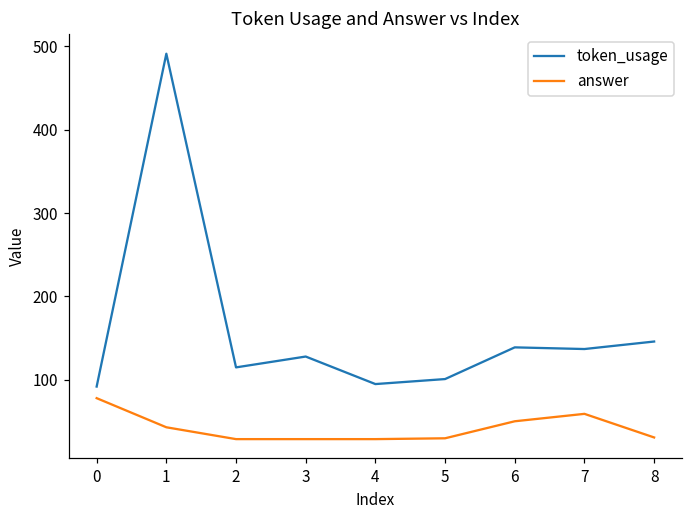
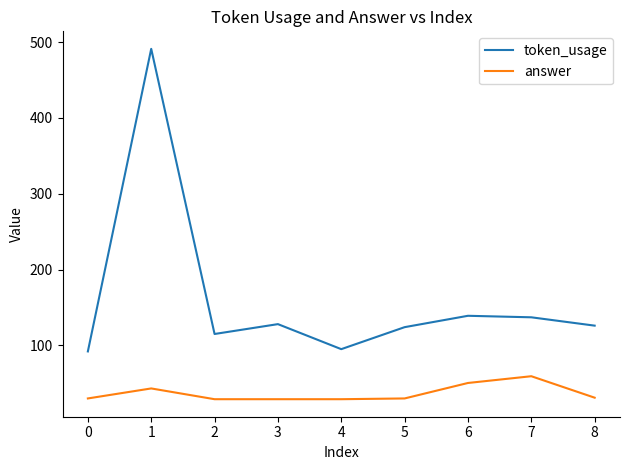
  {
    "token_usage": {
      "0": 90,
      "1": 490,
      "2": 120,
      "3": 130,
      "4": 100,
-     "5": 100,
+     "5": 120,
      "6": 140,
      "7": 140,
-     "8": 150
+     "8": 130
    },
    "answer": {
-     "0": 80,
+     "0": 30,
      "1": 40,
      "2": 30,
      "3": 30,
      "4": 30,
      "5": 30,
      "6": 50,
      "7": 60,
      "8": 30
    }
  }
